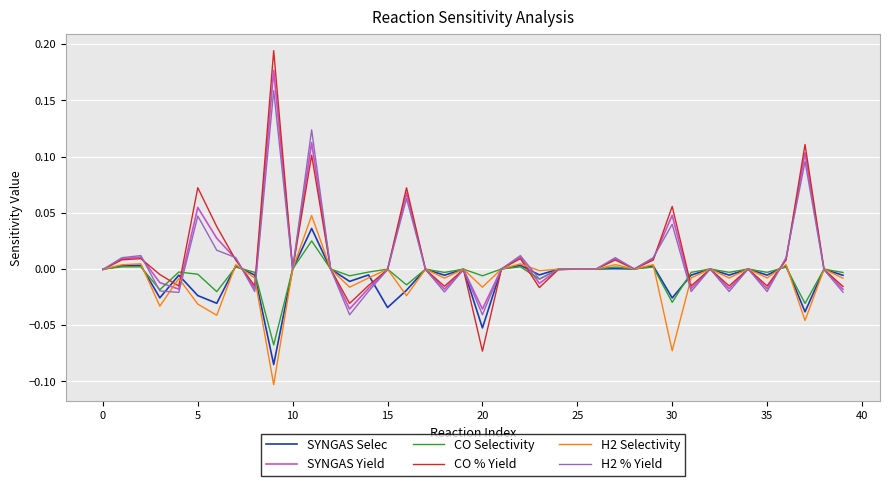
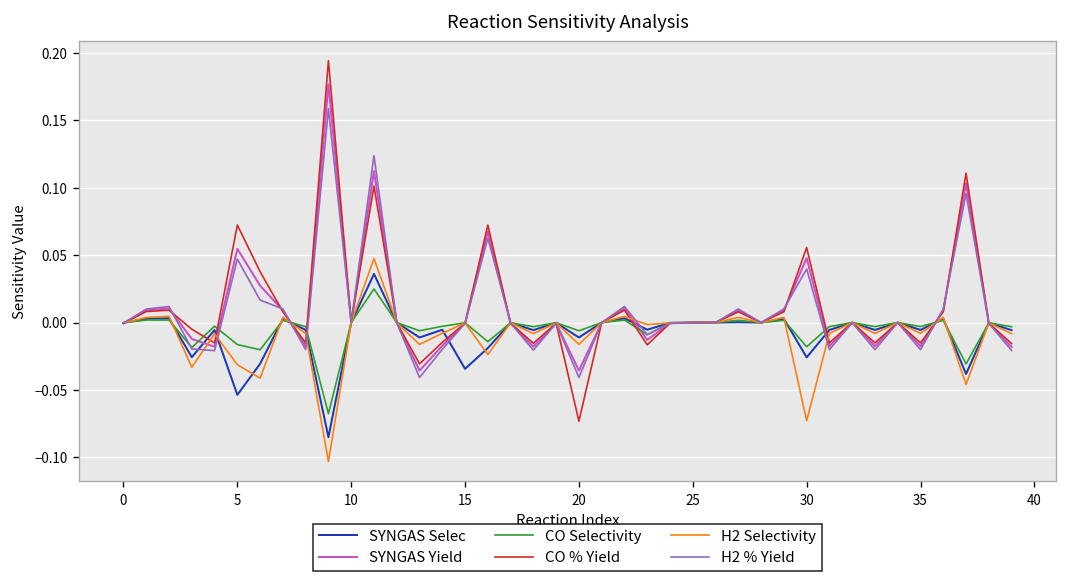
  {
    "SYNGAS Selec": {
-     "5": -0.024,
+     "5": -0.054,
      "15": -0.034,
-     "20": -0.052,
+     "20": -0.011,
      "30": -0.026,
      "35": -0.005
    },
    "CO Selectivity": {
-     "5": -0.005,
+     "5": -0.016,
      "20": -0.006,
-     "30": -0.030,
+     "30": -0.018,
      "35": -0.003
    },
    "CO % Yield": {
      "5": 0.072,
      "20": -0.073,
      "30": 0.056,
      "35": -0.015
    },
    "H2 Selectivity": {
      "5": -0.031,
      "20": -0.016,
      "30": -0.073,
      "35": -0.008
    }
  }
